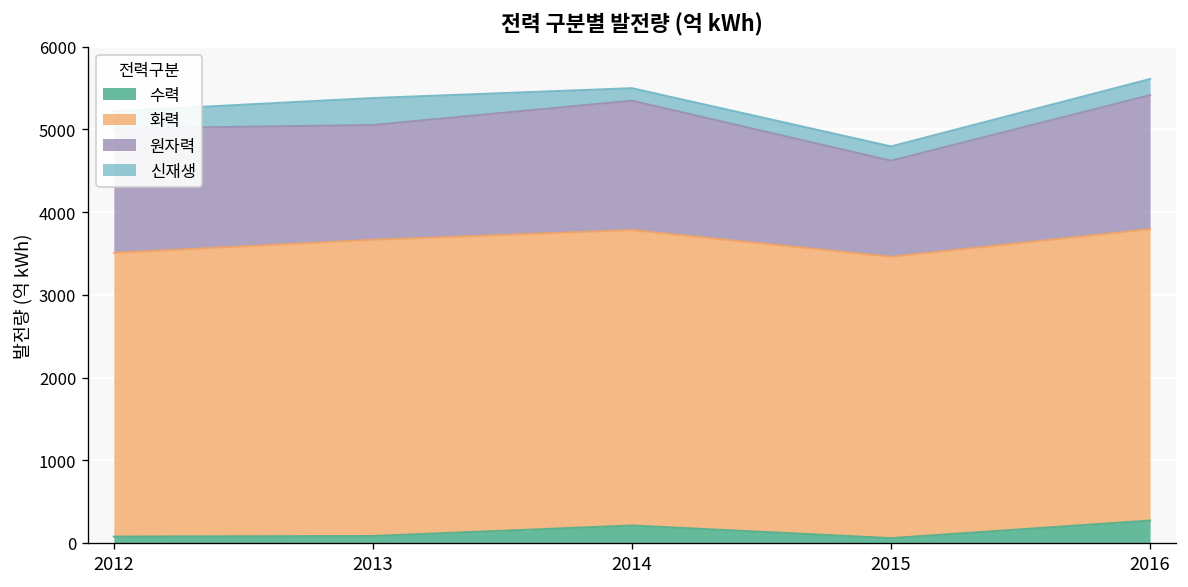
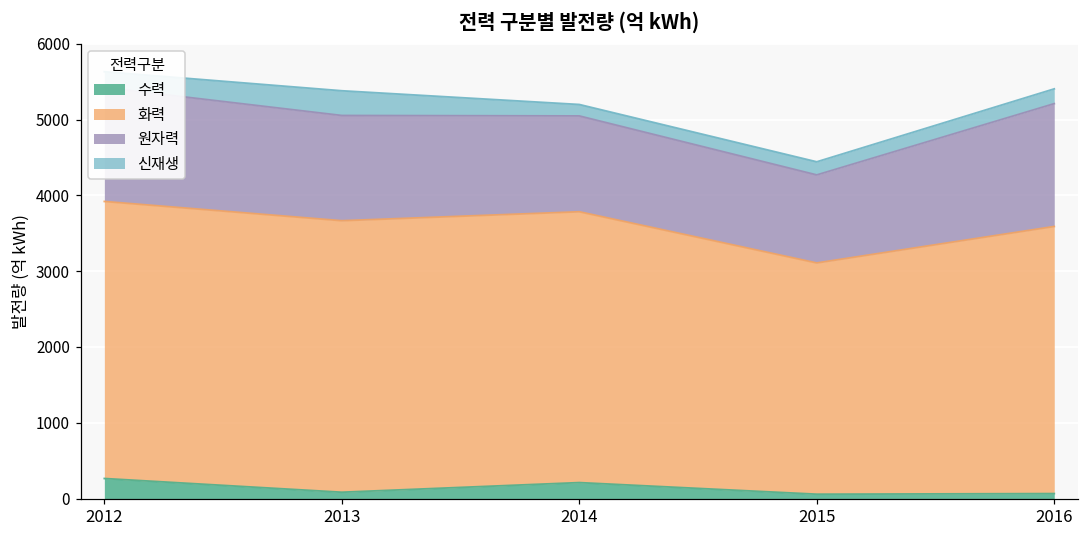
  {
    "수력": {
-     "2012": 100,
+     "2012": 300,
      "2013": 100,
      "2014": 200,
      "2015": 100,
-     "2016": 300
+     "2016": 100
    },
    "화력": {
-     "2012": 3400,
+     "2012": 3700,
      "2013": 3600,
      "2014": 3600,
-     "2015": 3400,
+     "2015": 3100,
      "2016": 3500
    },
    "원자력": {
      "2013": 1400,
-     "2014": 1600,
+     "2014": 1300,
      "2015": 1200,
      "2016": 1600
    },
    "신재생": {
      "2013": 300,
      "2014": 200,
      "2015": 200,
      "2016": 200
    }
  }
